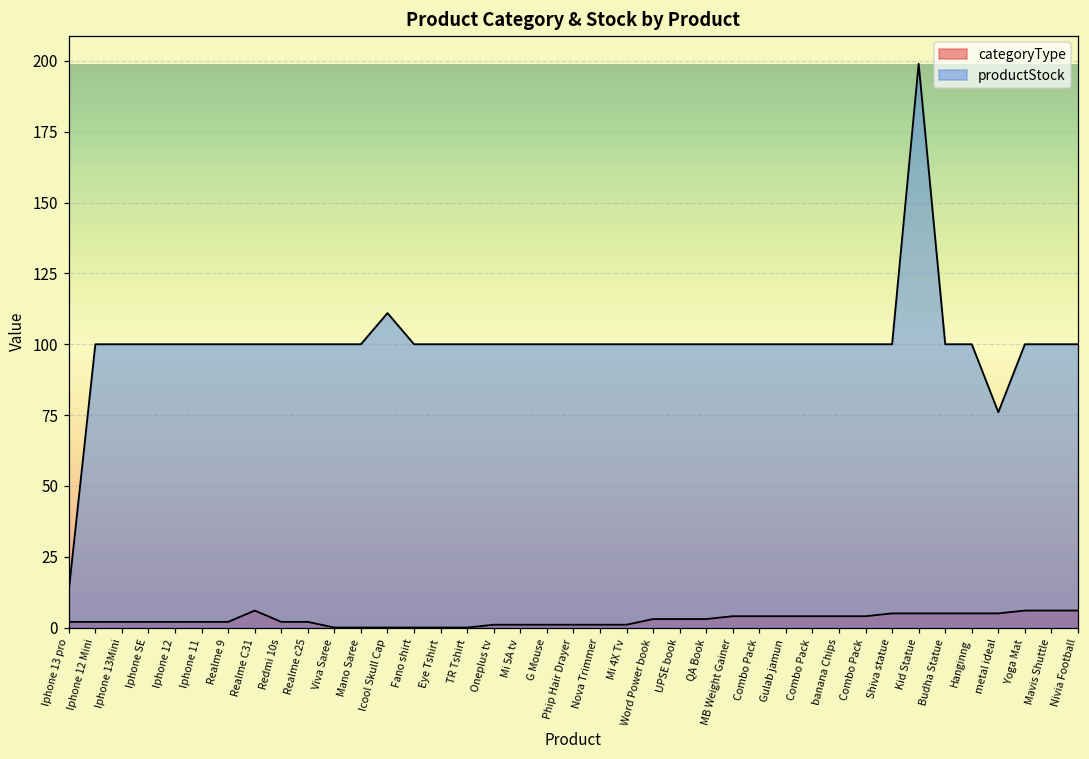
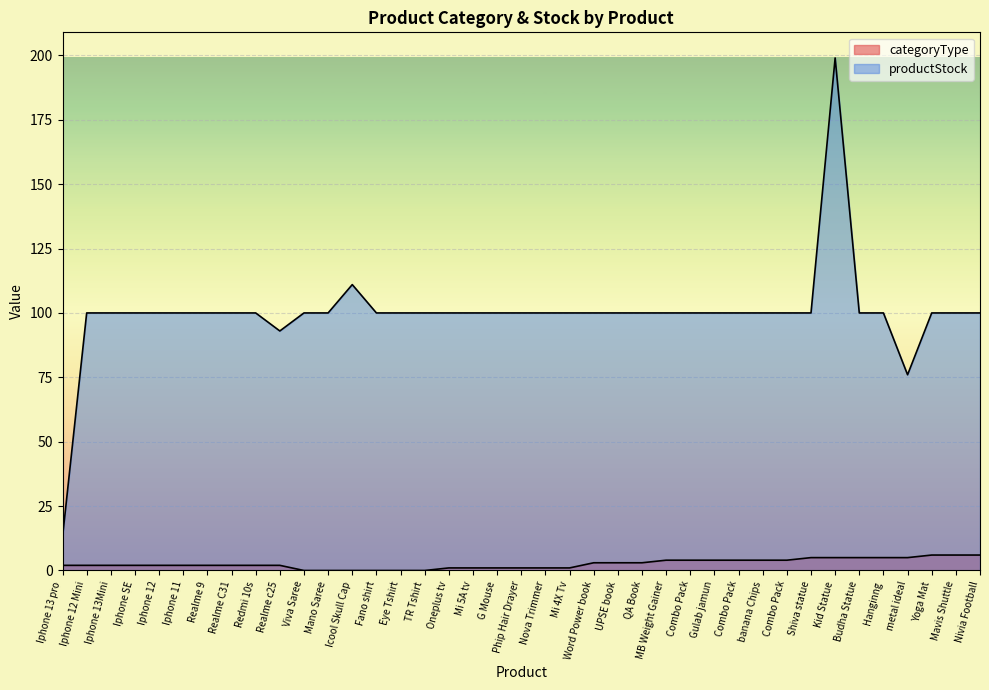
  {
    "categoryType": {
      "Iphone 13 pro": 2,
      "Iphone 12 Mini": 2,
      "Iphone 13Mini": 2,
      "Iphone SE": 2,
      "Iphone 12": 2,
      "Iphone 11": 2,
      "Realme 9": 2,
-     "Realme C31": 6,
+     "Realme C31": 2,
      "Redmi 10s": 2,
      "Realme c25": 2,
      "Viva Saree": 0,
      "Mano Saree": 0,
      "Icool Skull Cap": 0,
      "Fano shirt": 0,
      "Eye Tshirt": 0,
      "TR Tshirt": 0,
      "Oneplus tv": 1,
      "Mi 5A tv": 1,
      "G Mouse": 1,
      "Phip Hair Drayer": 1,
      "Nova Trimmer": 1,
      "Mi 4X Tv": 1,
      "Word Power book": 3,
      "UPSE book": 3,
      "QA Book": 3,
      "MB Weight Gainer": 4,
      "Gulab jamun": 4,
      "banana Chips": 4,
      "Shiva statue": 5,
      "Kid Statue": 5,
      "Budha Statue": 5,
      "Hanginng": 5,
      "metal ideal": 5,
      "Yoga Mat": 6,
      "Mavis Shuttle": 6,
      "Nivia Football": 6
    },
    "productStock": {
      "Iphone 13 pro": 13,
      "Iphone 12 Mini": 100,
      "Iphone 13Mini": 100,
      "Iphone SE": 100,
      "Iphone 12": 100,
      "Iphone 11": 100,
      "Realme 9": 100,
      "Realme C31": 100,
      "Redmi 10s": 100,
-     "Realme c25": 100,
+     "Realme c25": 93,
      "Viva Saree": 100,
      "Mano Saree": 100,
      "Icool Skull Cap": 111,
      "Fano shirt": 100,
      "Eye Tshirt": 100,
      "TR Tshirt": 100,
      "Oneplus tv": 100,
      "Mi 5A tv": 100,
      "G Mouse": 100,
      "Phip Hair Drayer": 100,
      "Nova Trimmer": 100,
      "Mi 4X Tv": 100,
      "Word Power book": 100,
      "UPSE book": 100,
      "QA Book": 100,
      "MB Weight Gainer": 100,
      "Gulab jamun": 100,
      "banana Chips": 100,
      "Shiva statue": 100,
      "Kid Statue": 199,
      "Budha Statue": 100,
      "Hanginng": 100,
      "metal ideal": 76,
      "Yoga Mat": 100,
      "Mavis Shuttle": 100,
      "Nivia Football": 100
    }
  }
